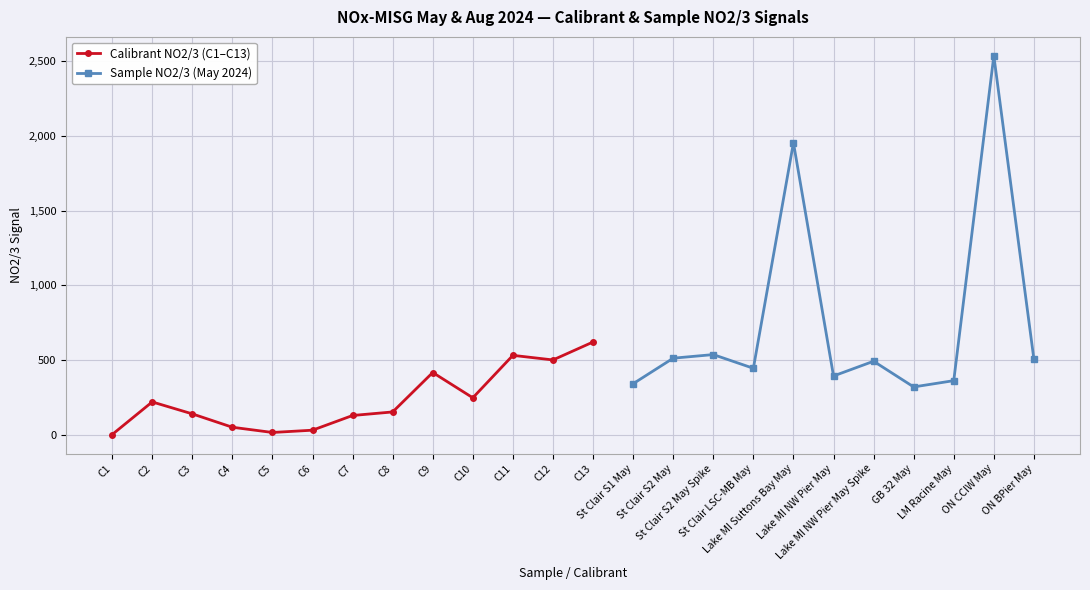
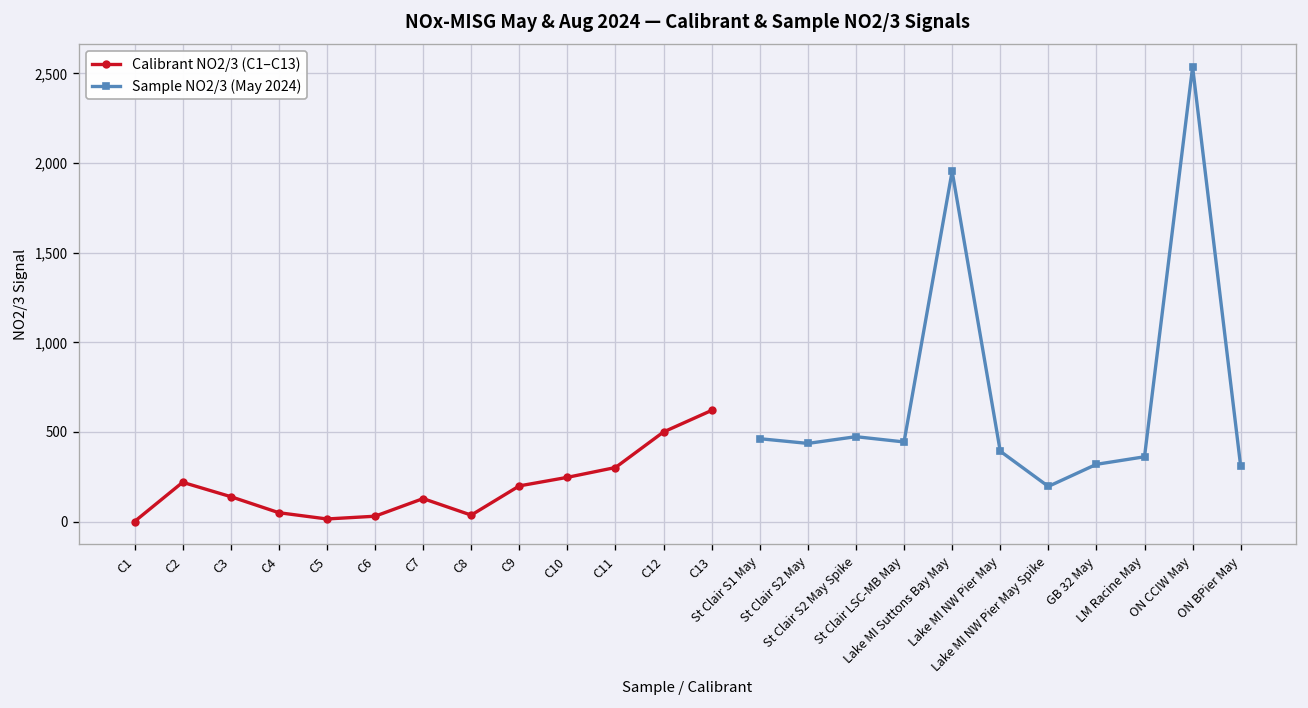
  {
    "Calibrant NO2/3 (C1–C13)": {
      "C1": "0",
      "C2": "220",
      "C3": "140",
      "C4": "50",
      "C5": "10",
      "C6": "30",
      "C7": "130",
-     "C8": "150",
-     "C9": "420",
+     "C8": "40",
+     "C9": "200",
      "C10": "250",
-     "C11": "530",
+     "C11": "300",
      "C12": "500",
      "C13": "620"
    },
    "Sample NO2/3 (May 2024)": {
-     "St Clair S1 May": "340",
-     "St Clair S2 May": "510",
-     "St Clair S2 May Spike": "540",
+     "St Clair S1 May": "460",
+     "St Clair S2 May": "440",
+     "St Clair S2 May Spike": "470",
      "St Clair LSC-MB May": "440",
      "Lake MI Suttons Bay May": "1,950",
      "Lake MI NW Pier May": "390",
-     "Lake MI NW Pier May Spike": "490",
+     "Lake MI NW Pier May Spike": "200",
      "GB 32 May": "320",
      "LM Racine May": "360",
      "ON CCIW May": "2,540",
-     "ON BPier May": "500"
+     "ON BPier May": "310"
    }
  }
